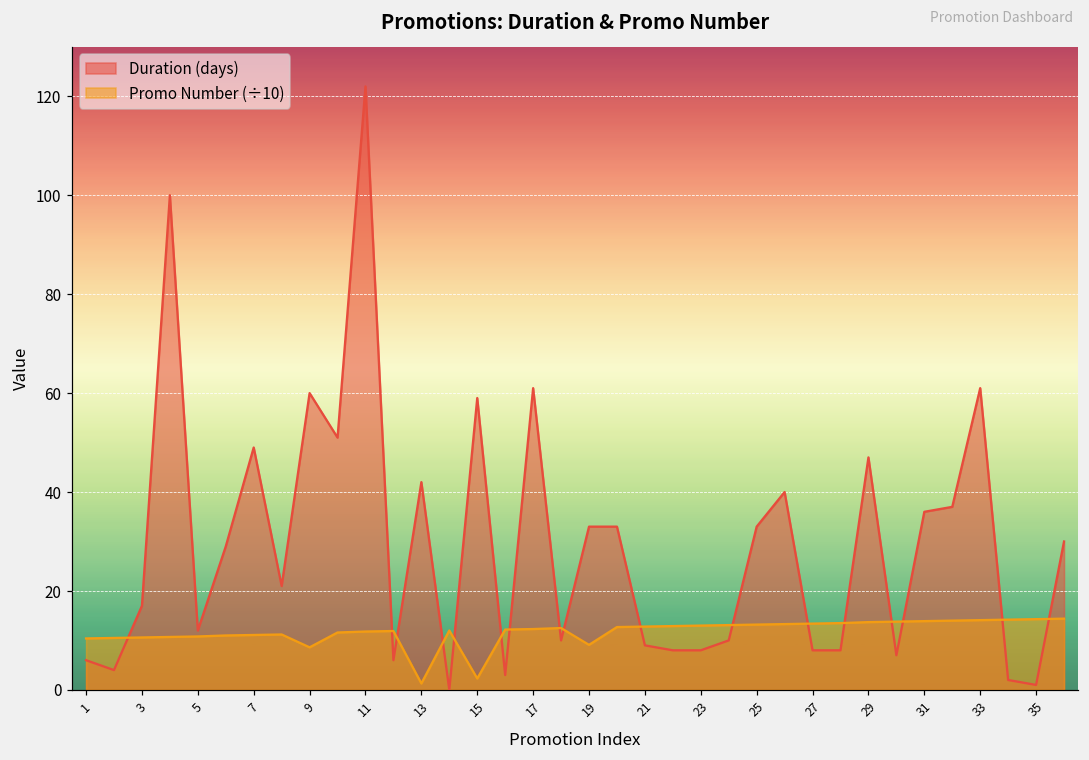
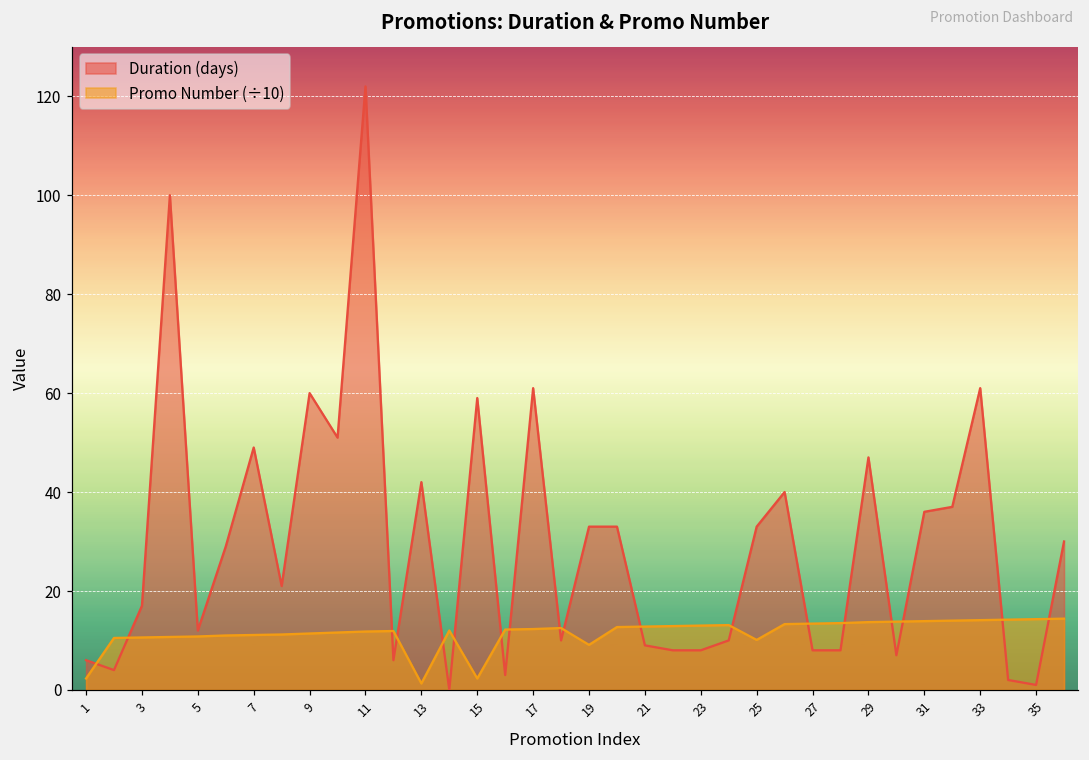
  {
    "Duration (days)": {
      "1": 6,
      "3": 17,
      "5": 12,
      "7": 49,
      "9": 60,
      "11": 122,
      "13": 42,
      "15": 59,
      "17": 61,
      "19": 33,
      "21": 9,
      "23": 8,
      "25": 33,
      "27": 8,
      "29": 47,
      "31": 36,
      "33": 61,
      "35": 1
    },
    "Promo Number (÷10)": {
-     "1": 10,
+     "1": 2,
      "3": 11,
      "5": 11,
      "7": 11,
-     "9": 9,
+     "9": 11,
      "11": 12,
      "13": 1,
      "15": 2,
      "17": 12,
      "19": 9,
      "21": 13,
      "23": 13,
-     "25": 13,
+     "25": 10,
      "27": 13,
      "29": 14,
      "31": 14,
      "33": 14,
      "35": 14
    }
  }
